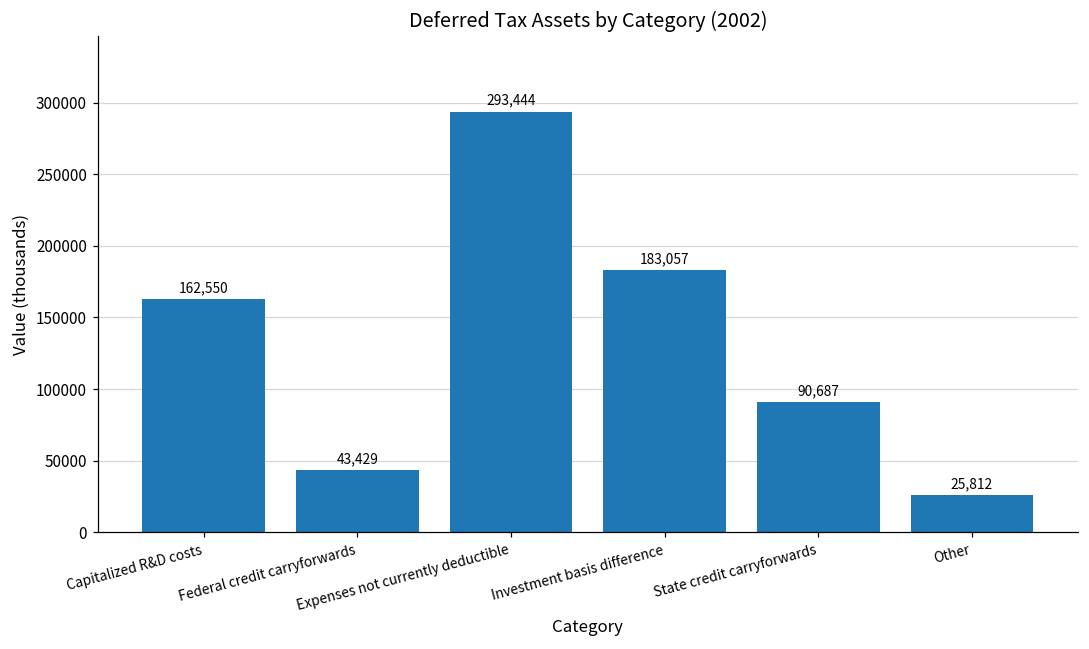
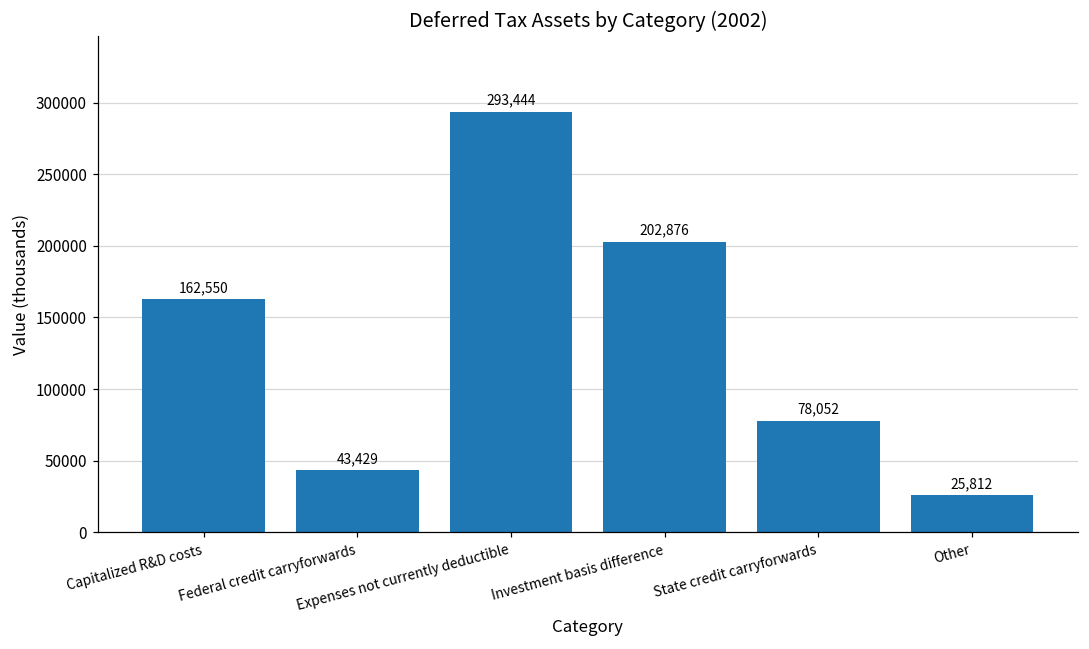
  {
    "Capitalized R&D costs": "162,550",
    "Federal credit carryforwards": "43,429",
    "Expenses not currently deductible": "293,444",
-   "Investment basis difference": "183,057",
-   "State credit carryforwards": "90,687",
+   "Investment basis difference": "202,876",
+   "State credit carryforwards": "78,052",
    "Other": "25,812"
  }
